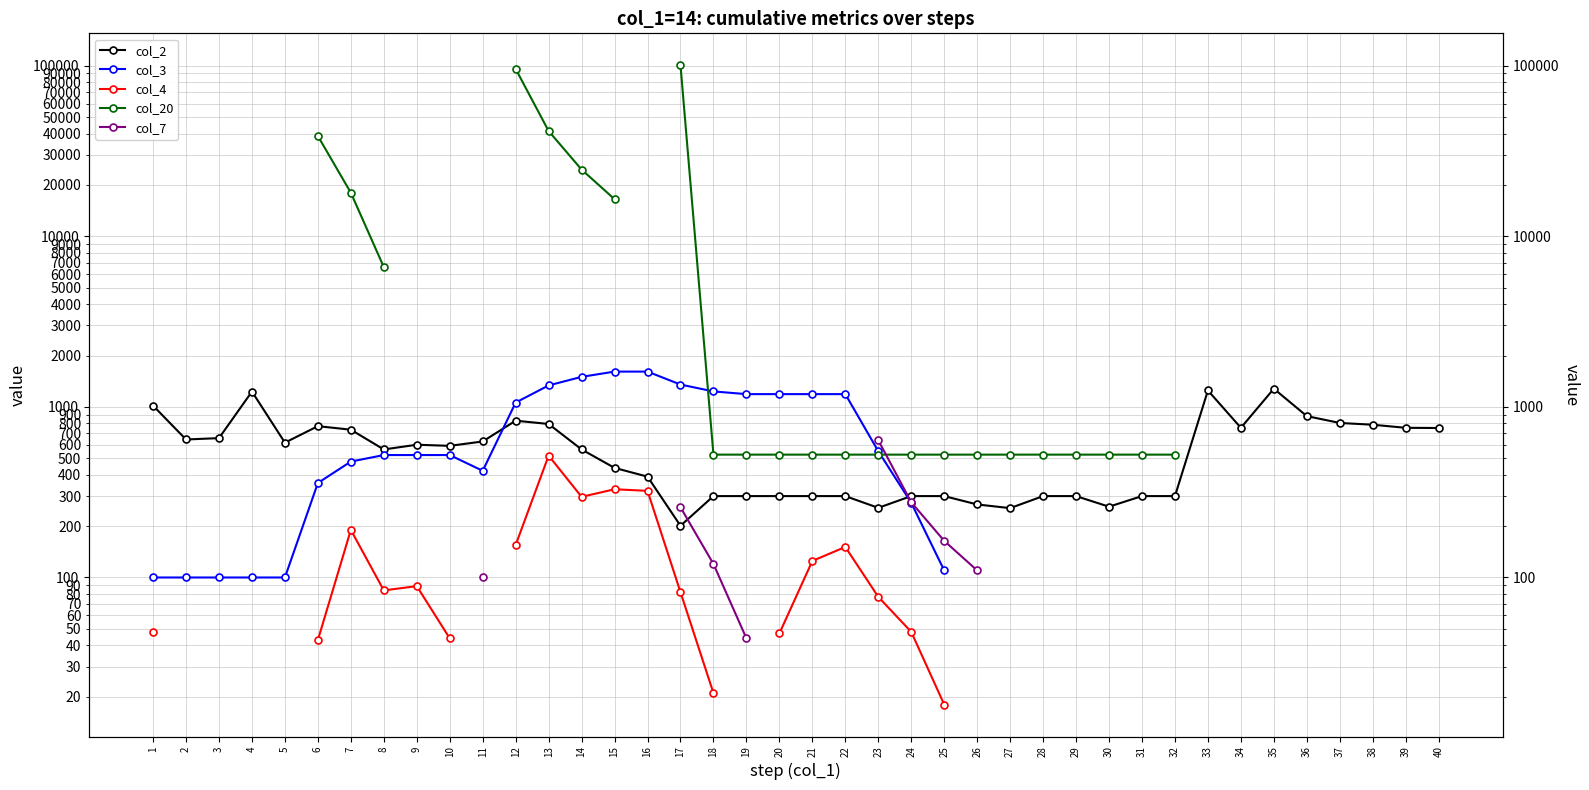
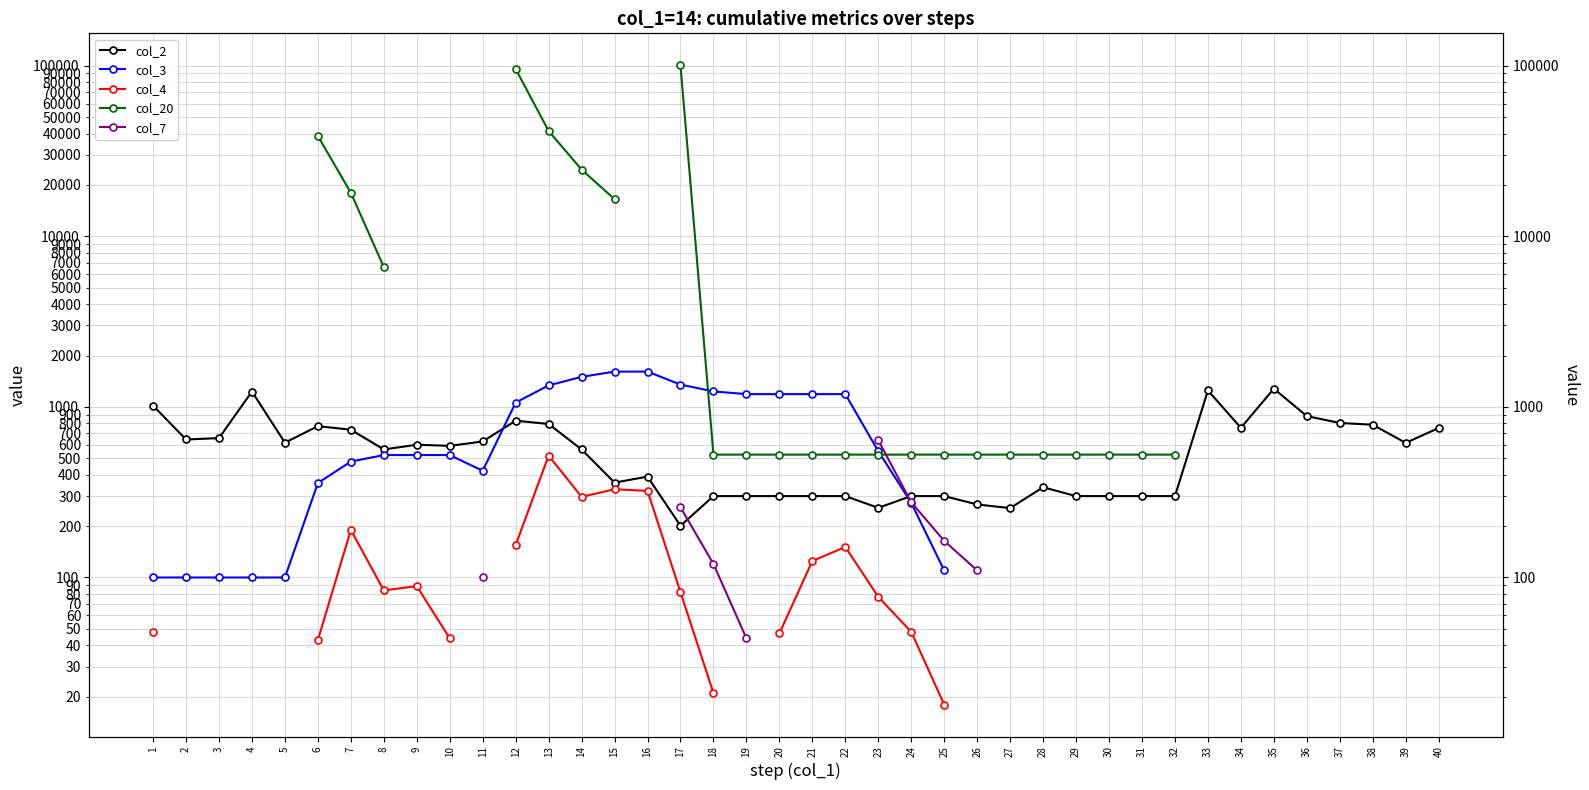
  {
    "col_2": {
      "1": 1000,
      "2": 640,
      "3": 660,
      "4": 1200,
      "5": 620,
      "6": 800,
      "7": 740,
      "8": 560,
      "9": 600,
      "10": 590,
      "11": 630,
      "12": 800,
      "13": 800,
      "14": 560,
-     "15": 440,
+     "15": 360,
      "16": 390,
      "17": 200,
      "18": 300,
      "19": 300,
      "20": 300,
      "21": 300,
      "22": 300,
      "23": 260,
      "24": 300,
      "25": 300,
      "26": 270,
      "27": 260,
-     "28": 300,
+     "28": 340,
      "29": 300,
-     "30": 260,
+     "30": 300,
      "31": 300,
      "32": 300,
      "33": 1200,
      "34": 800,
      "35": 1300,
      "36": 900,
      "37": 800,
      "38": 800,
-     "39": 800,
+     "39": 620,
      "40": 800
    },
    "col_3": {
      "1": 100,
      "2": 100,
      "3": 100,
      "4": 100,
      "5": 100,
      "6": 360,
      "7": 480,
      "8": 520,
      "9": 520,
      "10": 520,
      "11": 420,
      "12": 1100,
      "13": 1300,
      "14": 1500,
      "15": 1600,
      "16": 1600,
      "17": 1400,
      "18": 1200,
      "19": 1200,
      "20": 1200,
      "21": 1200,
      "22": 1200,
      "23": 550,
      "25": 110
    },
    "col_4": {
      "1": 48,
      "6": 43,
      "7": 190,
      "8": 80,
      "9": 90,
      "10": 44,
      "12": 160,
      "13": 520,
      "14": 300,
      "15": 330,
      "16": 320,
      "17": 80,
      "18": 21,
      "20": 47,
      "21": 130,
      "22": 150,
      "23": 80,
      "24": 48,
      "25": 18
    },
    "col_20": {
      "6": 39000,
      "7": 18000,
      "8": 6600,
      "12": 100000,
      "13": 41000,
      "14": 25000,
      "15": 17000,
      "17": 100000,
      "18": 530,
      "19": 530,
      "20": 530,
      "21": 530,
      "22": 530,
      "23": 530,
      "24": 530,
      "25": 530,
      "26": 530,
      "27": 530,
      "28": 530,
      "29": 530,
      "30": 530,
      "31": 530,
      "32": 530
    },
    "col_7": {
      "11": 100,
      "17": 260,
      "18": 120,
      "19": 44,
      "23": 640,
      "25": 160,
      "26": 110
    }
  }
